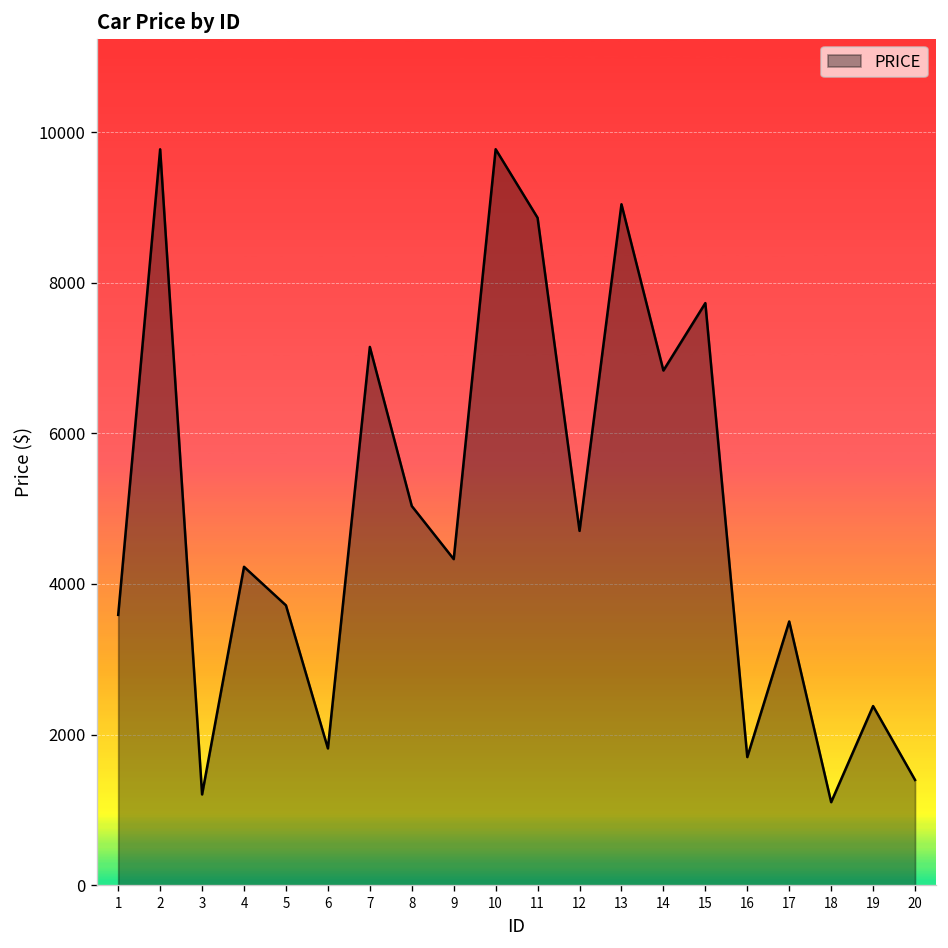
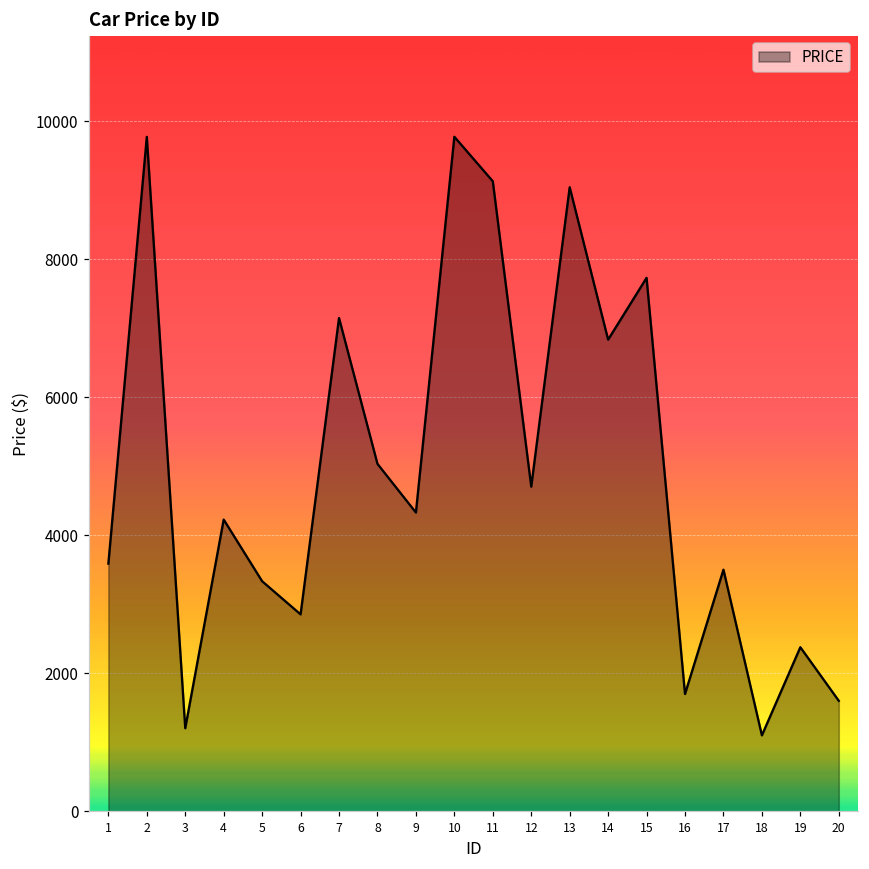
  {
    "1": 3600,
    "2": 9800,
    "3": 1200,
    "4": 4200,
-   "5": 3700,
-   "6": 1800,
+   "5": 3300,
+   "6": 2900,
    "7": 7100,
    "8": 5000,
    "9": 4300,
    "10": 9800,
-   "11": 8900,
+   "11": 9100,
    "12": 4700,
    "13": 9000,
    "14": 6800,
    "15": 7700,
    "16": 1700,
    "17": 3500,
    "18": 1100,
    "19": 2400,
-   "20": 1400
+   "20": 1600
  }
